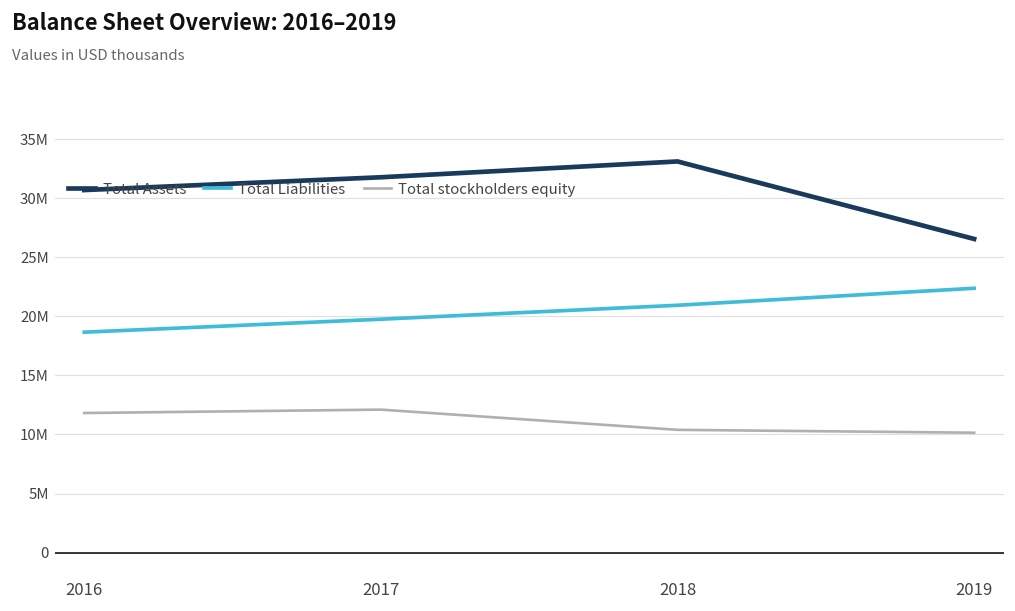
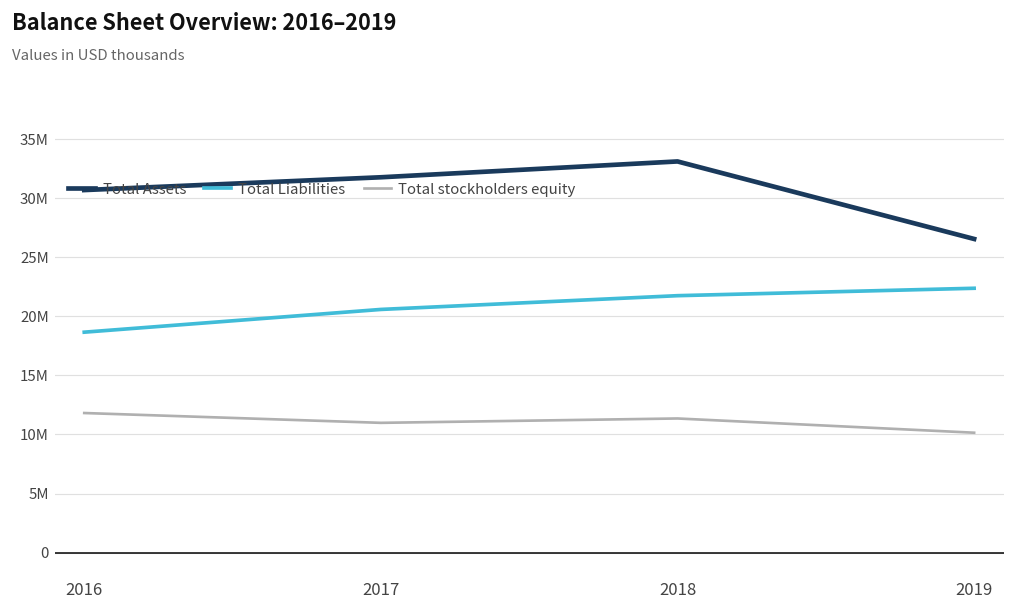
  {
    "Total Assets": {
      "2016": 31000000,
      "2017": 32000000,
      "2018": 33000000,
      "2019": 27000000
    },
    "Total Liabilities": {
      "2016": 19000000,
-     "2017": 20000000,
-     "2018": 21000000,
+     "2017": 21000000,
+     "2018": 22000000,
      "2019": 22000000
    },
    "Total stockholders equity": {
      "2016": 12000000,
-     "2017": 12000000,
-     "2018": 10000000,
+     "2017": 11000000,
+     "2018": 11000000,
      "2019": 10000000
    }
  }
